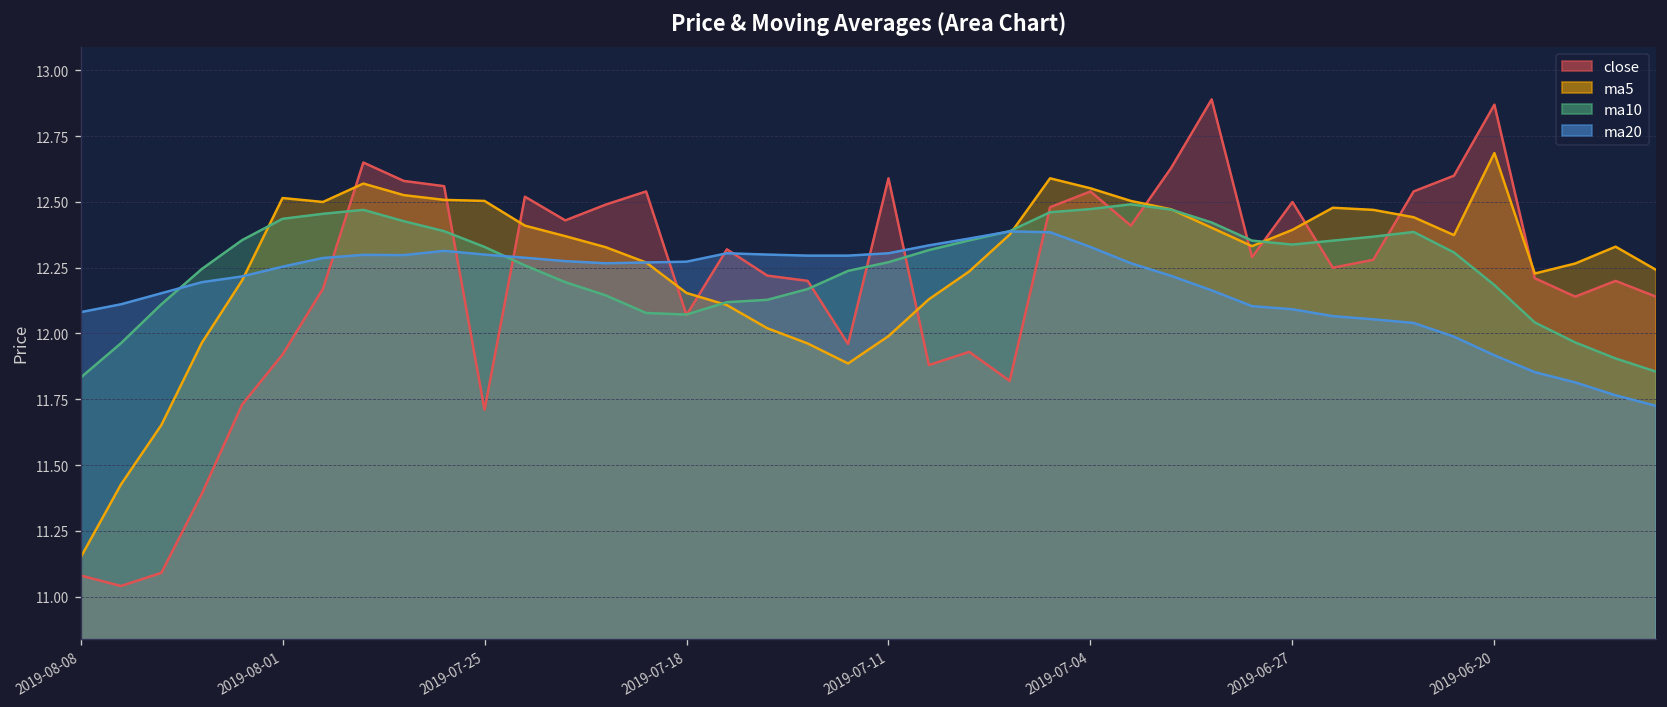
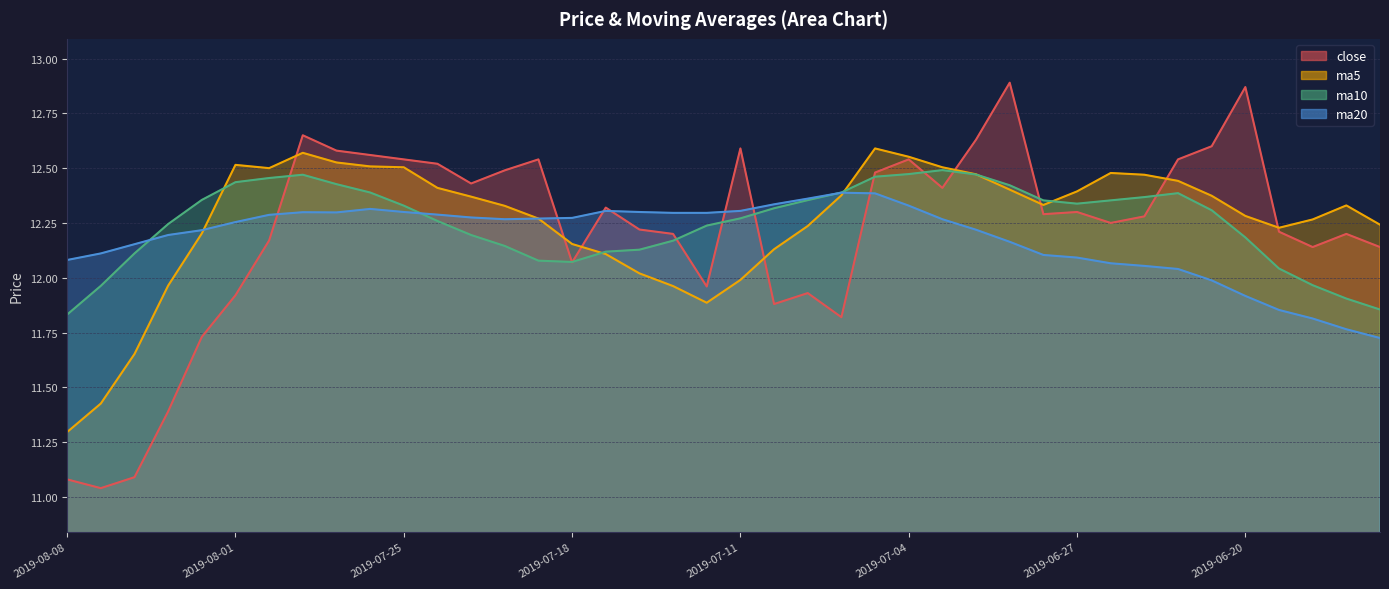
  {
    "close": {
      "2019-08-08": 11.08,
      "2019-08-01": 11.92,
-     "2019-07-25": 11.71,
+     "2019-07-25": 12.54,
      "2019-07-11": 12.59,
      "2019-07-04": 12.54,
-     "2019-06-27": 12.5,
+     "2019-06-27": 12.3,
      "2019-06-20": 12.87
    },
    "ma5": {
-     "2019-08-08": 11.15,
+     "2019-08-08": 11.30,
      "2019-08-01": 12.52,
      "2019-07-25": 12.50,
      "2019-07-18": 12.15,
      "2019-07-11": 11.99,
      "2019-07-04": 12.55,
      "2019-06-27": 12.39,
-     "2019-06-20": 12.69
+     "2019-06-20": 12.28
    }
  }
